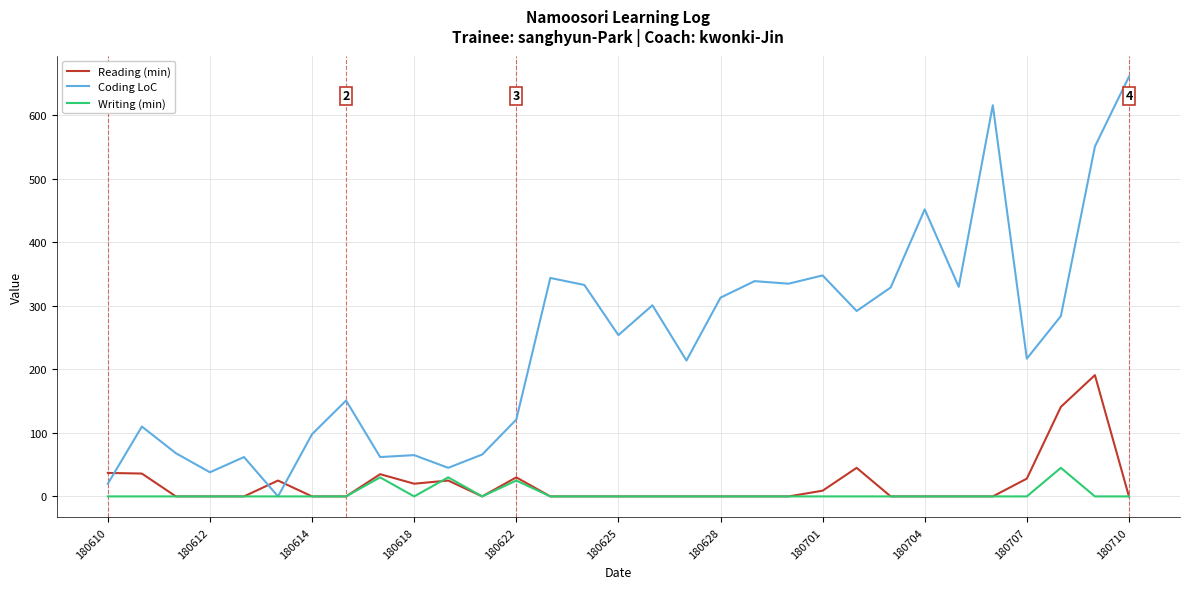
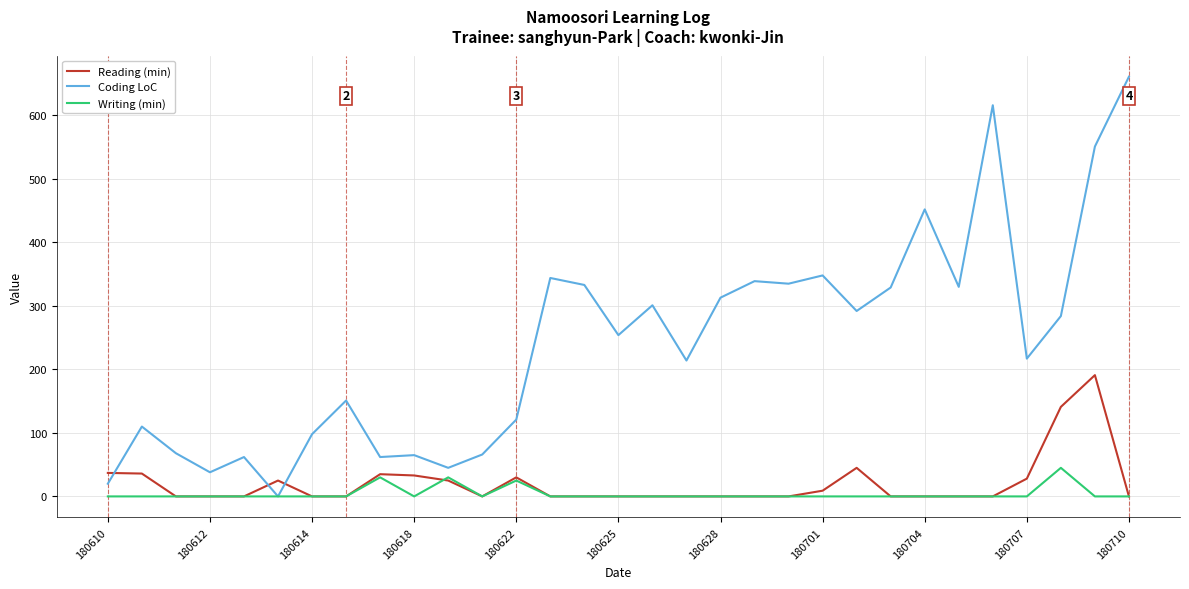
  {
    "Reading (min)": {
-     "180618": 20,
+     "180618": 30,
      "180622": 30,
      "180701": 10,
      "180707": 30
    },
    "Coding LoC": {
      "180612": 40,
      "180614": 100,
      "180618": 70,
      "180622": 120,
      "180625": 250,
      "180628": 310,
      "180701": 350,
      "180704": 450,
      "180707": 220
    },
    "Writing (min)": {
      "180618": 0,
      "180622": 30,
      "180701": 0,
      "180707": 0
    }
  }
